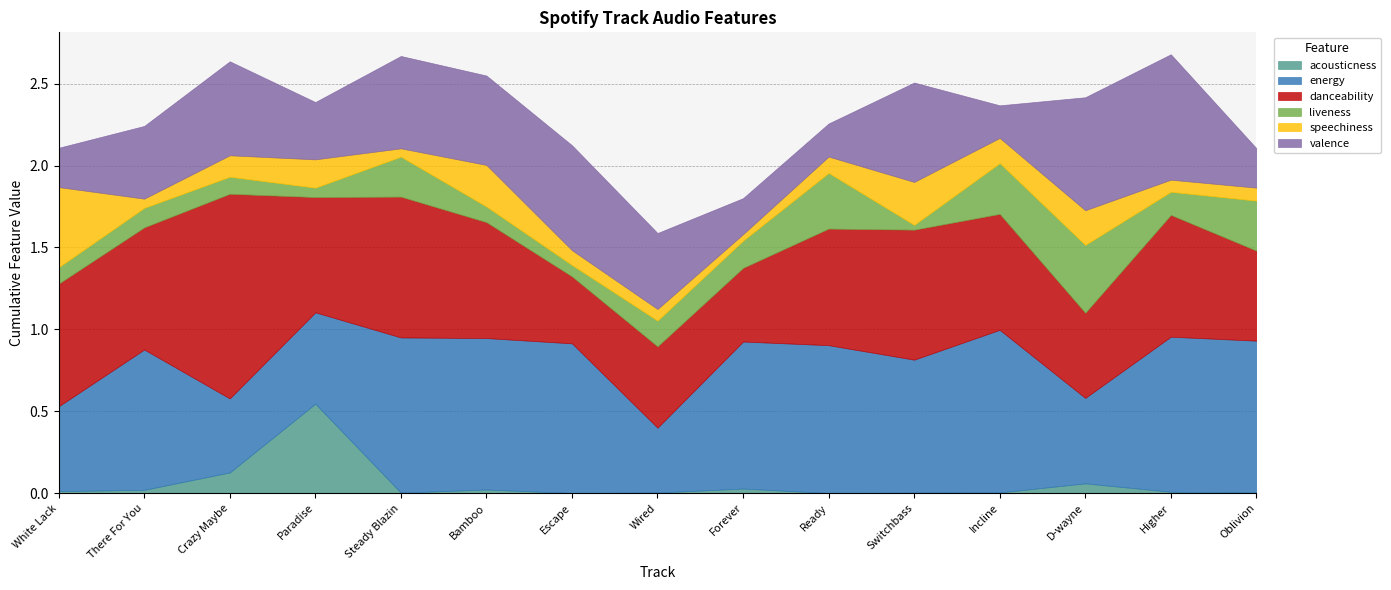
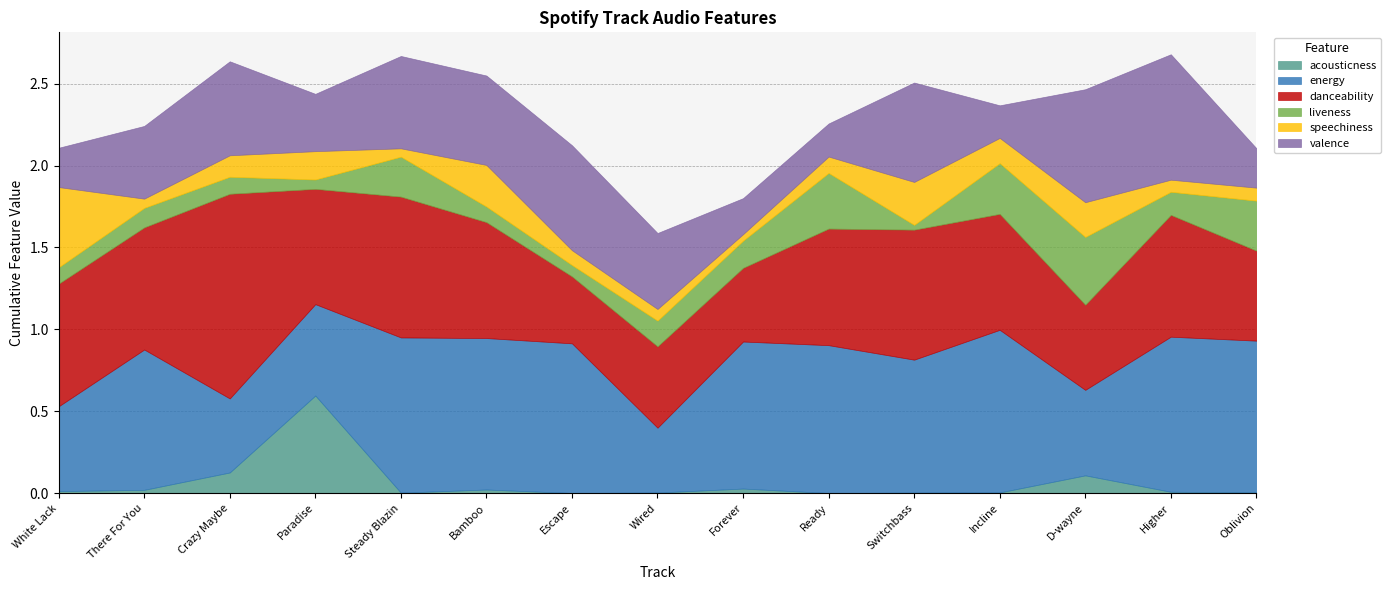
  {
    "acousticness": {
      "There For You": 0.02,
      "Crazy Maybe": 0.13,
-     "Paradise": 0.55,
+     "Paradise": 0.60,
      "Bamboo": 0.02,
      "Forever": 0.03,
-     "D-wayne": 0.06
+     "D-wayne": 0.11
    },
    "energy": {
      "White Lack": 0.52,
      "There For You": 0.86,
      "Crazy Maybe": 0.45,
      "Paradise": 0.56,
      "Steady Blazin": 0.95,
      "Bamboo": 0.93,
      "Escape": 0.91,
      "Wired": 0.40,
      "Forever": 0.90,
      "Ready": 0.90,
      "Switchbass": 0.81,
      "Incline": 0.99,
      "D-wayne": 0.52,
      "Higher": 0.95,
      "Oblivion": 0.93
    },
    "danceability": {
      "White Lack": 0.75,
      "There For You": 0.75,
      "Crazy Maybe": 1.25,
      "Paradise": 0.70,
      "Steady Blazin": 0.86,
      "Bamboo": 0.71,
      "Escape": 0.41,
      "Wired": 0.50,
      "Forever": 0.45,
      "Ready": 0.71,
      "Switchbass": 0.79,
      "Incline": 0.71,
      "D-wayne": 0.52,
      "Higher": 0.74,
      "Oblivion": 0.55
    },
    "liveness": {
      "White Lack": 0.10,
      "There For You": 0.12,
      "Crazy Maybe": 0.10,
      "Paradise": 0.06,
      "Steady Blazin": 0.24,
      "Bamboo": 0.10,
      "Escape": 0.07,
      "Wired": 0.16,
      "Forever": 0.17,
      "Ready": 0.34,
      "Switchbass": 0.03,
      "Incline": 0.31,
      "D-wayne": 0.41,
      "Higher": 0.14,
      "Oblivion": 0.30
    },
    "speechiness": {
      "White Lack": 0.49,
      "There For You": 0.06,
      "Crazy Maybe": 0.13,
      "Paradise": 0.17,
      "Steady Blazin": 0.05,
      "Bamboo": 0.25,
      "Escape": 0.09,
      "Wired": 0.07,
      "Forever": 0.04,
      "Ready": 0.10,
      "Switchbass": 0.26,
      "Incline": 0.15,
      "D-wayne": 0.21,
      "Higher": 0.07,
      "Oblivion": 0.08
    },
    "valence": {
      "White Lack": 0.24,
      "There For You": 0.44,
      "Crazy Maybe": 0.57,
      "Paradise": 0.35,
      "Steady Blazin": 0.56,
      "Bamboo": 0.55,
      "Escape": 0.64,
      "Wired": 0.46,
      "Forever": 0.22,
      "Ready": 0.20,
      "Switchbass": 0.61,
      "Incline": 0.20,
      "D-wayne": 0.69,
      "Higher": 0.77,
      "Oblivion": 0.24
    }
  }
